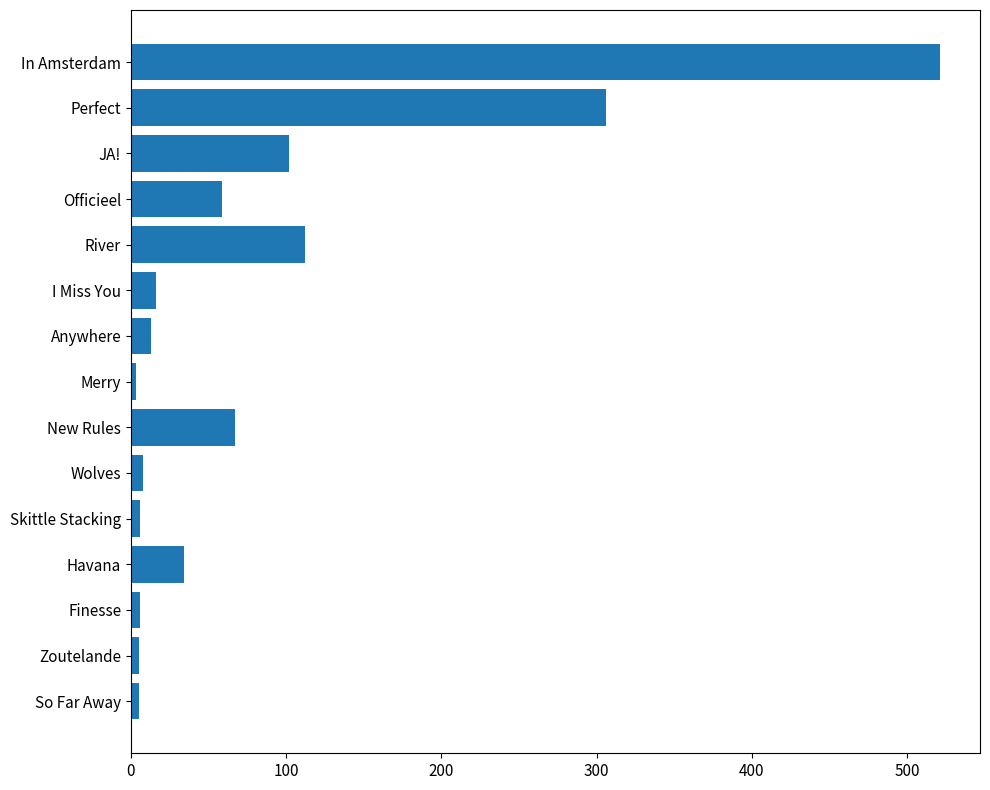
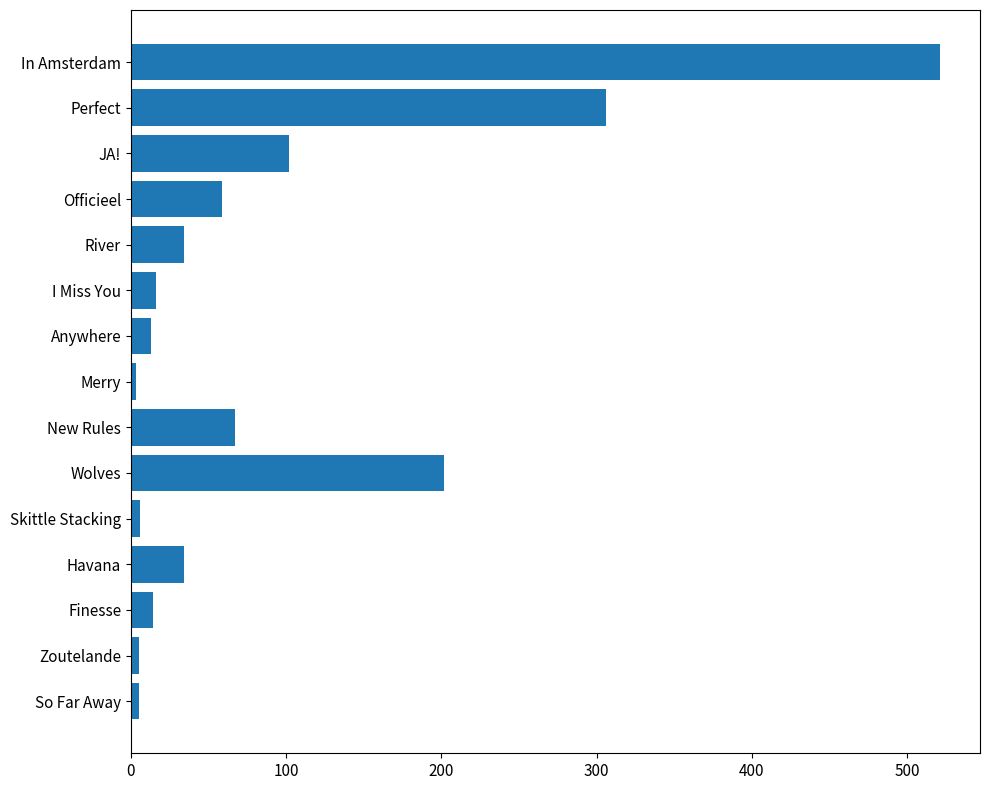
  {
    "In Amsterdam": 521,
    "Perfect": 306,
    "JA!": 102,
    "Officieel": 59,
-   "River": 112,
+   "River": 34,
    "I Miss You": 16,
    "Anywhere": 13,
    "Merry": 3,
    "New Rules": 67,
-   "Wolves": 8,
+   "Wolves": 202,
    "Skittle Stacking": 6,
    "Havana": 34,
-   "Finesse": 6,
+   "Finesse": 14,
    "Zoutelande": 5,
    "So Far Away": 5
  }
